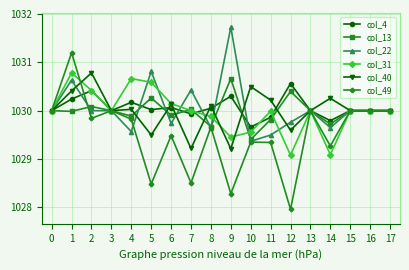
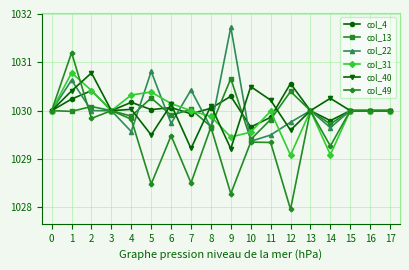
  {
    "col_31": {
      "1": 1030.8,
-     "4": 1030.7,
-     "5": 1030.6,
+     "4": 1030.3,
+     "5": 1030.4,
      "8": 1029.9,
      "9": 1029.5,
      "10": 1029.6,
      "11": 1030.0,
      "12": 1029.1,
      "14": 1029.1
    }
  }
